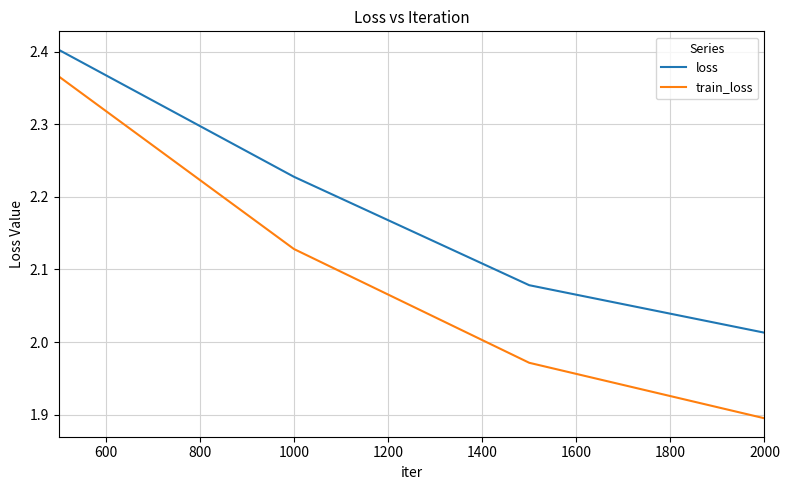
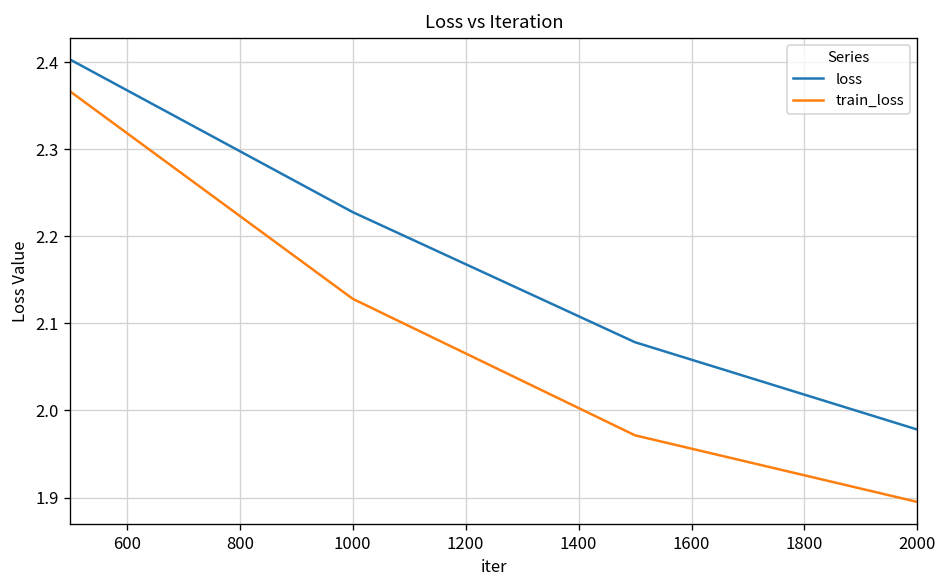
  {
    "loss": {
      "1000": 2.23,
-     "2000": 2.01
+     "2000": 1.98
    },
    "train_loss": {
      "1000": 2.13,
      "2000": 1.89
    }
  }
